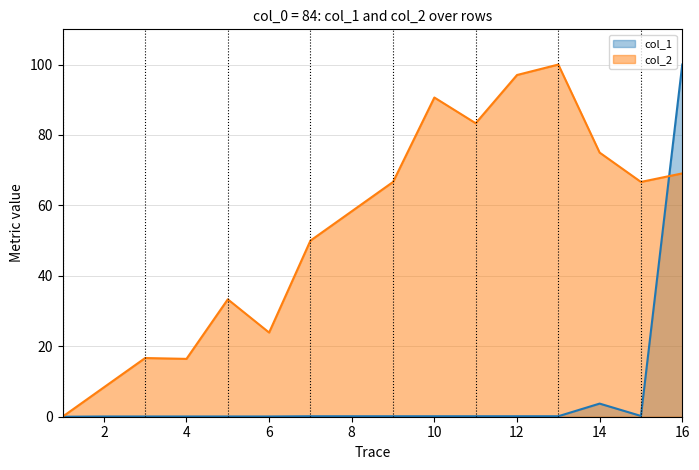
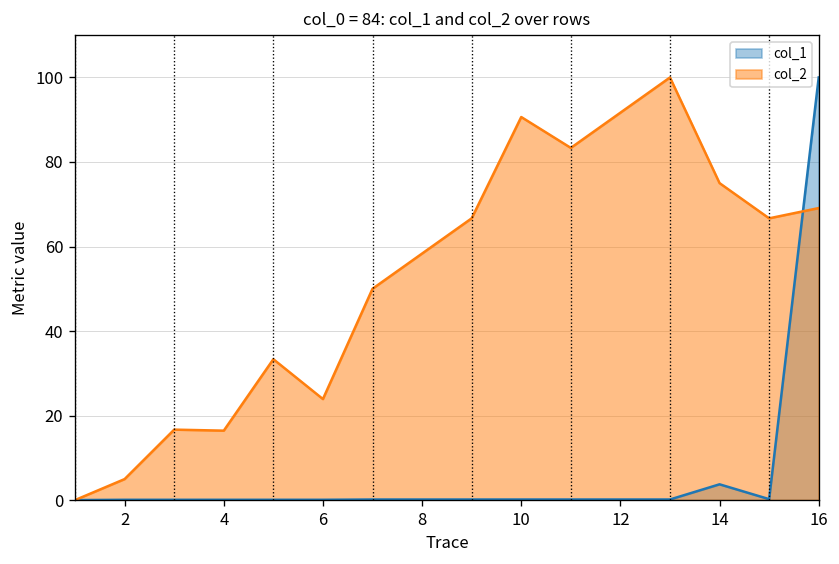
  {
    "col_1": {
      "2": 0,
      "4": 0,
      "6": 0,
      "8": 0,
      "10": 0,
      "12": 0,
      "14": 4,
      "16": 100
    },
    "col_2": {
-     "2": 8,
+     "2": 5,
      "4": 16,
      "6": 24,
      "8": 58,
      "10": 91,
-     "12": 97,
+     "12": 92,
      "14": 75,
      "16": 69
    }
  }
